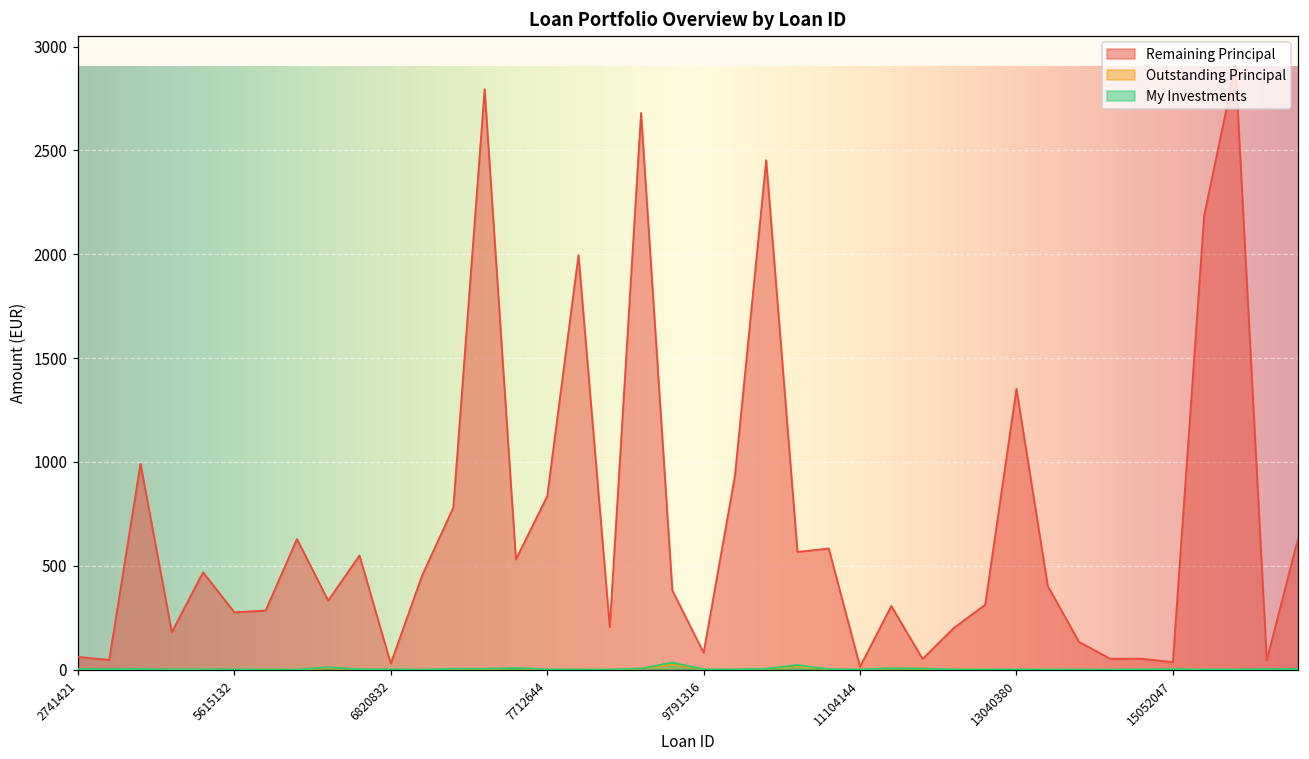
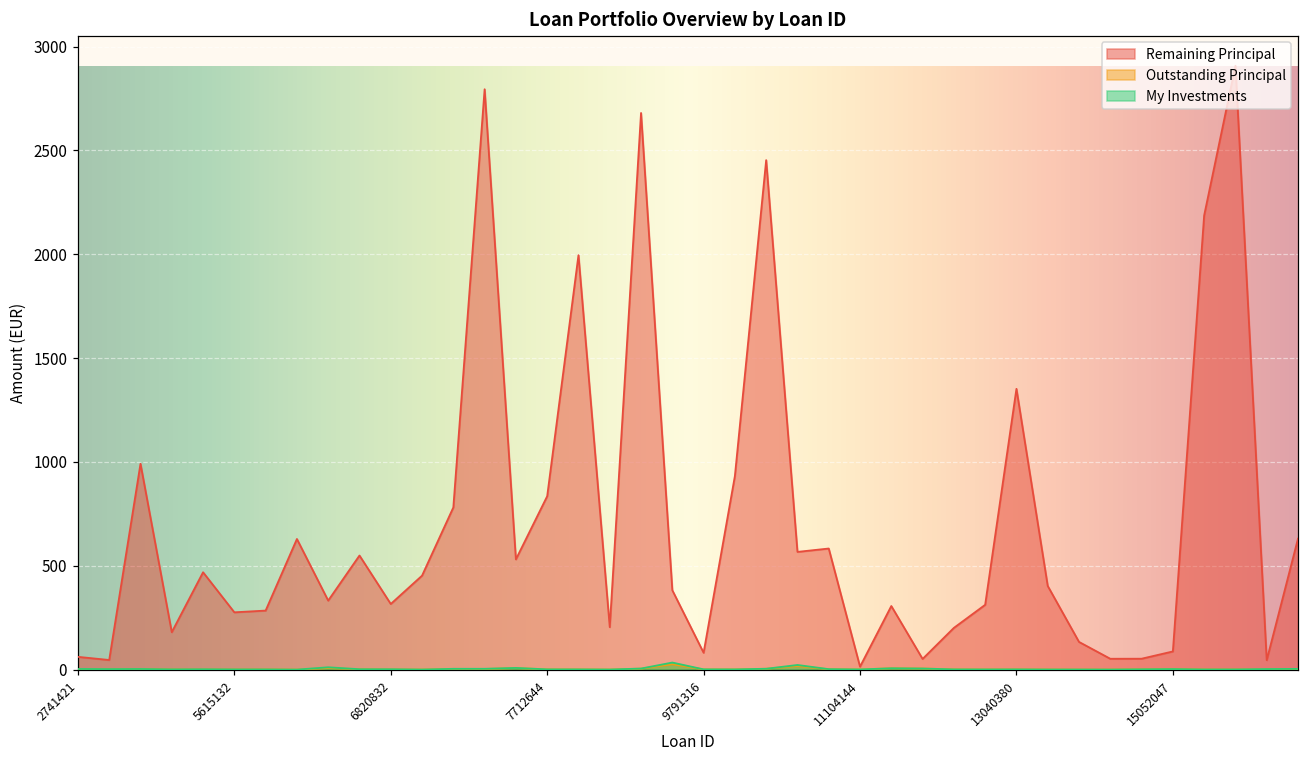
  {
    "Remaining Principal": {
      "2741421": 60,
      "5615132": 280,
-     "6820832": 30,
+     "6820832": 320,
      "7712644": 830,
      "9791316": 80,
      "13040380": 1350,
-     "15052047": 40
+     "15052047": 90
    }
  }
